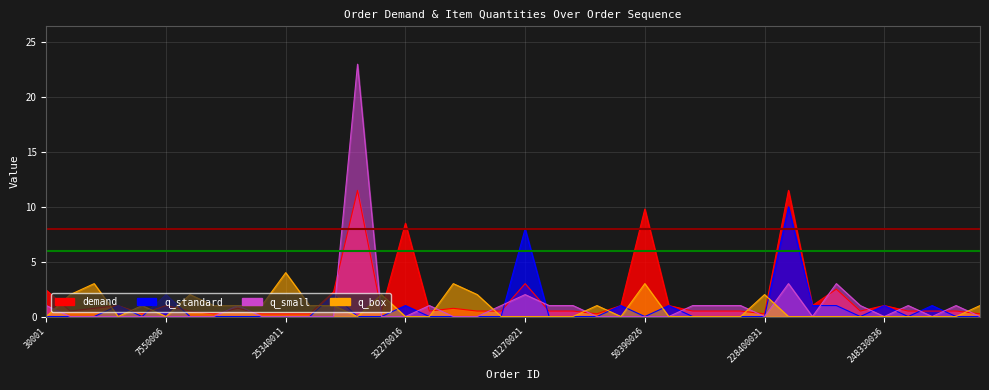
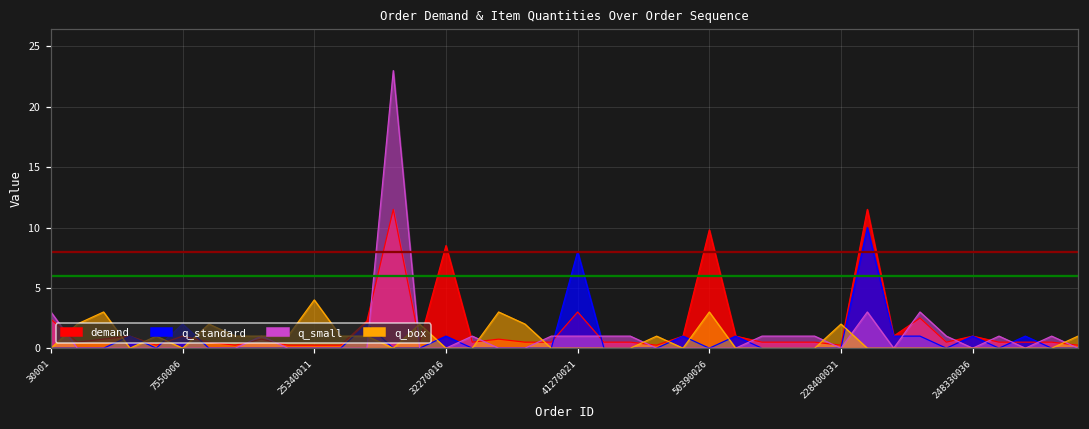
  {
    "demand": {
      "30001": 2.4,
      "25340011": 0.3,
      "32270016": 8.5,
      "41270021": 3,
      "50390026": 10,
      "228400031": 0.3
    },
    "q_standard": {
      "32270016": 1,
      "41270021": 8
    },
    "q_small": {
-     "30001": 1,
-     "41270021": 2
+     "30001": 3,
+     "41270021": 1
    },
    "q_box": {
      "25340011": 4,
      "41270021": 0,
      "50390026": 3,
      "228400031": 2
    }
  }
